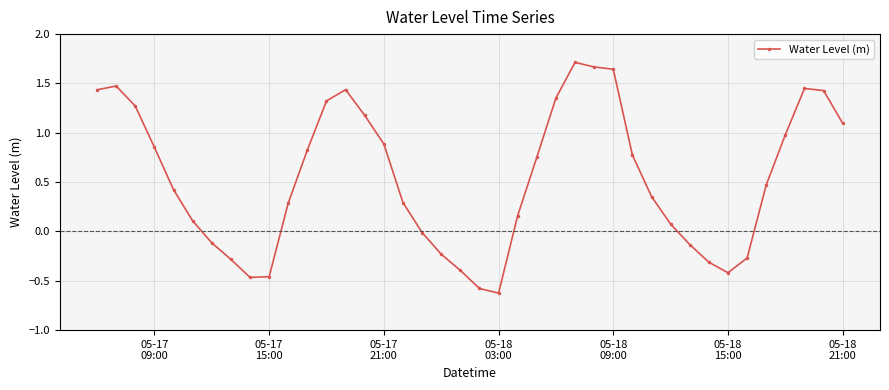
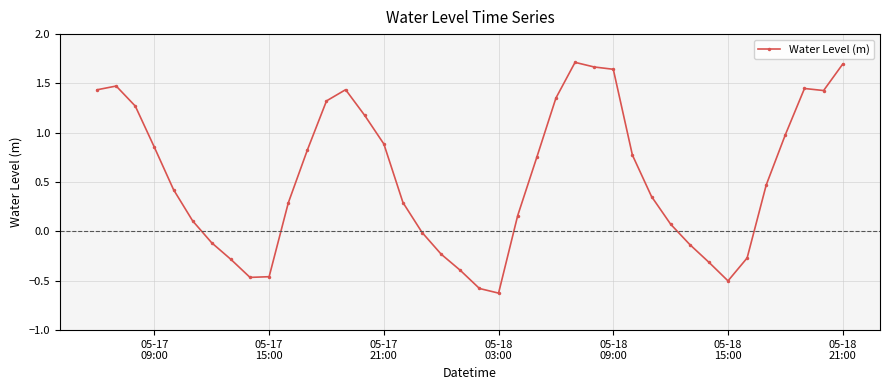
  {
    "05-17 09:00": 0.9,
    "05-17 15:00": -0.5,
    "05-17 21:00": 0.9,
    "05-18 03:00": -0.6,
    "05-18 09:00": 1.6,
-   "05-18 15:00": -0.4,
-   "05-18 21:00": 1.1
+   "05-18 15:00": -0.5,
+   "05-18 21:00": 1.7
  }
